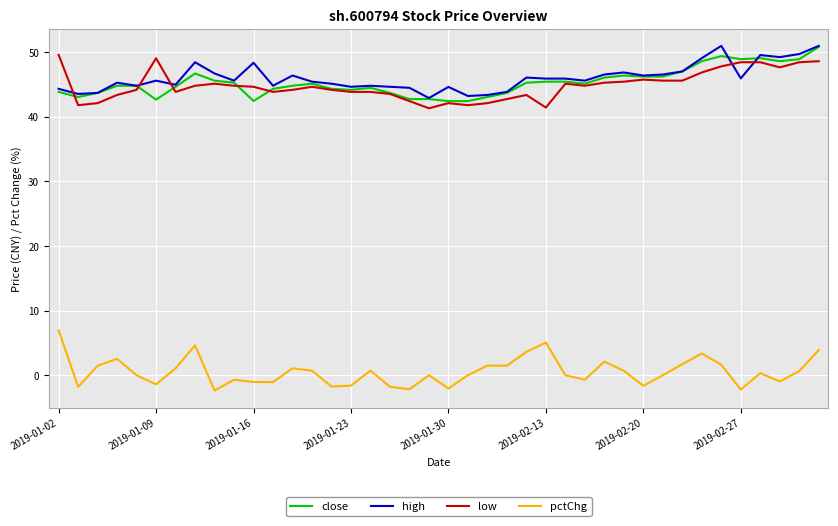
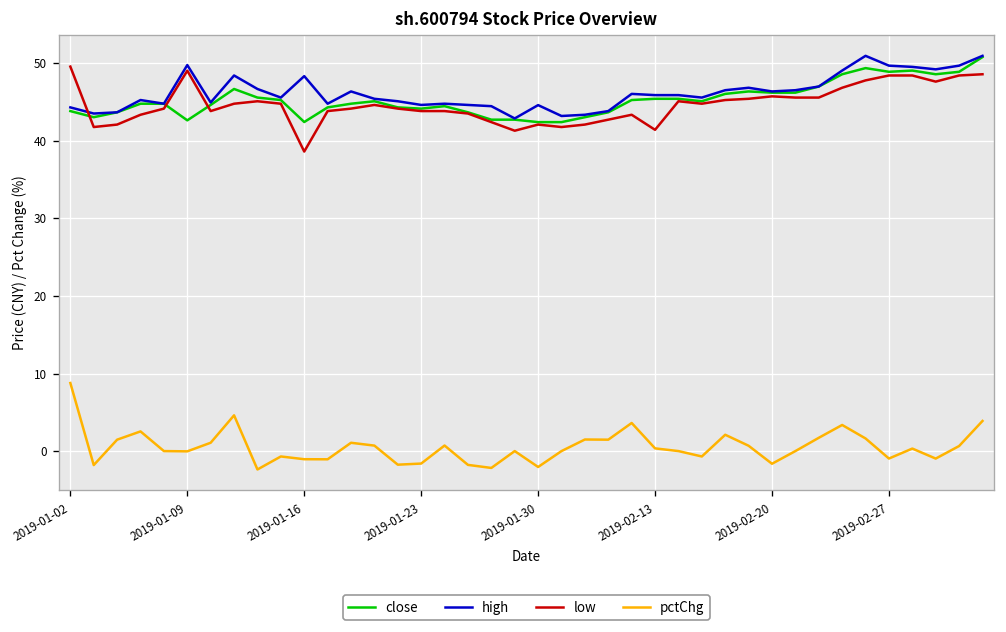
  {
    "close": {
      "2019-01-02": 44,
      "2019-01-09": 43,
      "2019-01-16": 42,
      "2019-02-13": 45,
      "2019-02-27": 49
    },
    "high": {
      "2019-01-02": 44,
-     "2019-01-09": 46,
+     "2019-01-09": 50,
      "2019-01-16": 48,
      "2019-01-23": 45,
      "2019-01-30": 45,
      "2019-02-13": 46,
-     "2019-02-27": 46
+     "2019-02-27": 50
    },
    "low": {
      "2019-01-02": 50,
      "2019-01-09": 49,
-     "2019-01-16": 45,
+     "2019-01-16": 39,
      "2019-02-13": 41,
      "2019-02-20": 46,
      "2019-02-27": 48
    },
    "pctChg": {
-     "2019-01-02": 7,
-     "2019-01-09": -1,
+     "2019-01-02": 9,
+     "2019-01-09": 0,
      "2019-01-16": -1,
      "2019-01-23": -2,
      "2019-01-30": -2,
-     "2019-02-13": 5,
+     "2019-02-13": 0,
      "2019-02-20": -2,
-     "2019-02-27": -2
+     "2019-02-27": -1
    }
  }
